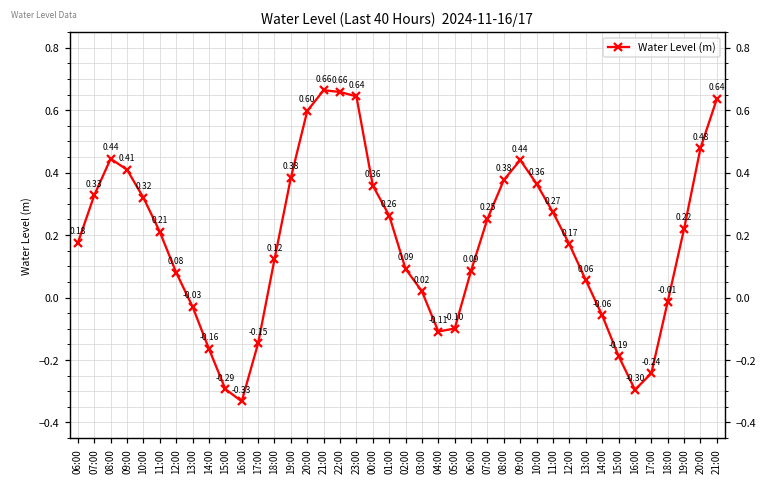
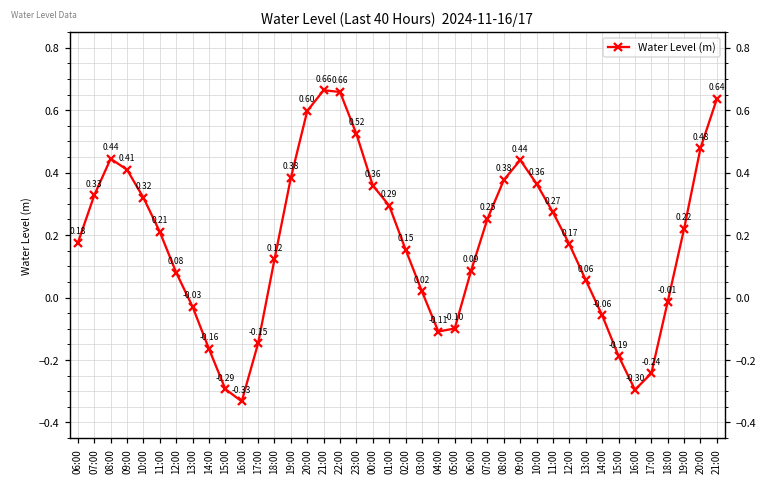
  {
    "22:00": 0.66,
-   "23:00": 0.64,
+   "23:00": 0.52,
    "00:00": 0.36,
-   "01:00": 0.26,
-   "02:00": 0.09,
+   "01:00": 0.29,
+   "02:00": 0.15,
    "03:00": 0.02,
    "04:00": -0.11,
    "05:00": -0.10
  }
